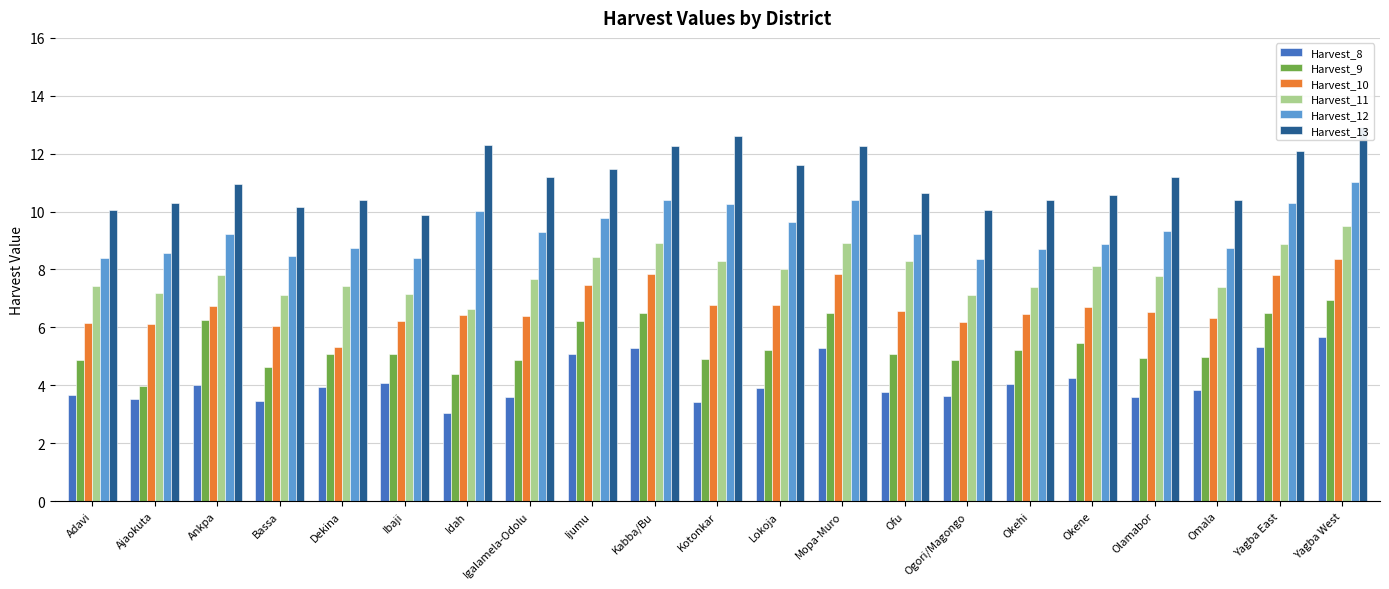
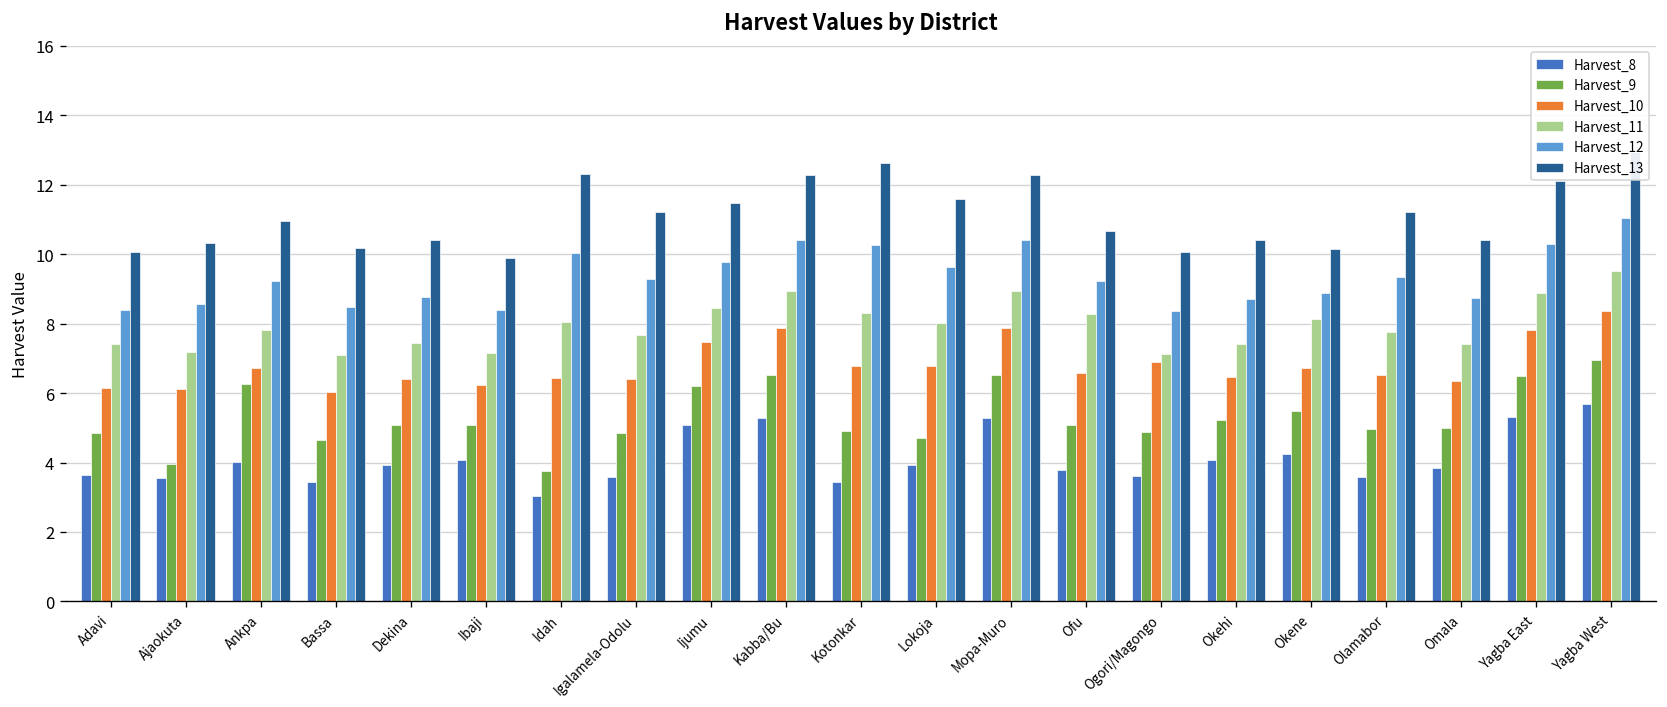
  {
    "Harvest_9": {
      "Adavi": 4.9,
      "Ajaokuta": 4.0,
      "Ankpa": 6.3,
      "Bassa": 4.6,
      "Dekina": 5.1,
      "Ibaji": 5.1,
-     "Idah": 4.4,
+     "Idah": 3.7,
      "Igalamela-Odolu": 4.9,
      "Ijumu": 6.2,
      "Kabba/Bu": 6.5,
      "Kotonkar": 4.9,
-     "Lokoja": 5.2,
+     "Lokoja": 4.7,
      "Mopa-Muro": 6.5,
      "Ofu": 5.1,
      "Ogori/Magongo": 4.9,
      "Okehi": 5.2,
      "Okene": 5.5,
      "Olamabor": 5.0,
      "Omala": 5.0,
      "Yagba East": 6.5,
      "Yagba West": 6.9
    },
    "Harvest_10": {
      "Adavi": 6.2,
      "Ajaokuta": 6.1,
      "Ankpa": 6.7,
      "Bassa": 6.0,
-     "Dekina": 5.3,
+     "Dekina": 6.4,
      "Ibaji": 6.2,
      "Idah": 6.4,
      "Igalamela-Odolu": 6.4,
      "Ijumu": 7.5,
      "Kabba/Bu": 7.9,
      "Kotonkar": 6.8,
      "Lokoja": 6.8,
      "Mopa-Muro": 7.9,
      "Ofu": 6.6,
-     "Ogori/Magongo": 6.2,
+     "Ogori/Magongo": 6.9,
      "Okehi": 6.5,
      "Okene": 6.7,
      "Olamabor": 6.5,
      "Omala": 6.3,
      "Yagba East": 7.8,
      "Yagba West": 8.4
    },
    "Harvest_11": {
      "Adavi": 7.4,
      "Ajaokuta": 7.2,
      "Ankpa": 7.8,
      "Bassa": 7.1,
      "Dekina": 7.4,
      "Ibaji": 7.2,
-     "Idah": 6.7,
+     "Idah": 8.1,
      "Igalamela-Odolu": 7.7,
      "Ijumu": 8.4,
      "Kabba/Bu": 8.9,
      "Kotonkar": 8.3,
      "Lokoja": 8.0,
      "Mopa-Muro": 8.9,
      "Ofu": 8.3,
      "Ogori/Magongo": 7.1,
      "Okehi": 7.4,
      "Okene": 8.1,
      "Olamabor": 7.8,
      "Omala": 7.4,
      "Yagba East": 8.9,
      "Yagba West": 9.5
    },
    "Harvest_13": {
      "Adavi": 10.1,
      "Ajaokuta": 10.3,
      "Ankpa": 10.9,
      "Bassa": 10.2,
      "Dekina": 10.4,
      "Ibaji": 9.9,
      "Idah": 12.3,
      "Igalamela-Odolu": 11.2,
      "Ijumu": 11.5,
      "Kabba/Bu": 12.3,
      "Kotonkar": 12.6,
      "Lokoja": 11.6,
      "Mopa-Muro": 12.3,
      "Ofu": 10.7,
      "Ogori/Magongo": 10.0,
      "Okehi": 10.4,
-     "Okene": 10.6,
+     "Okene": 10.1,
      "Olamabor": 11.2,
      "Omala": 10.4,
      "Yagba East": 12.1
    }
  }
